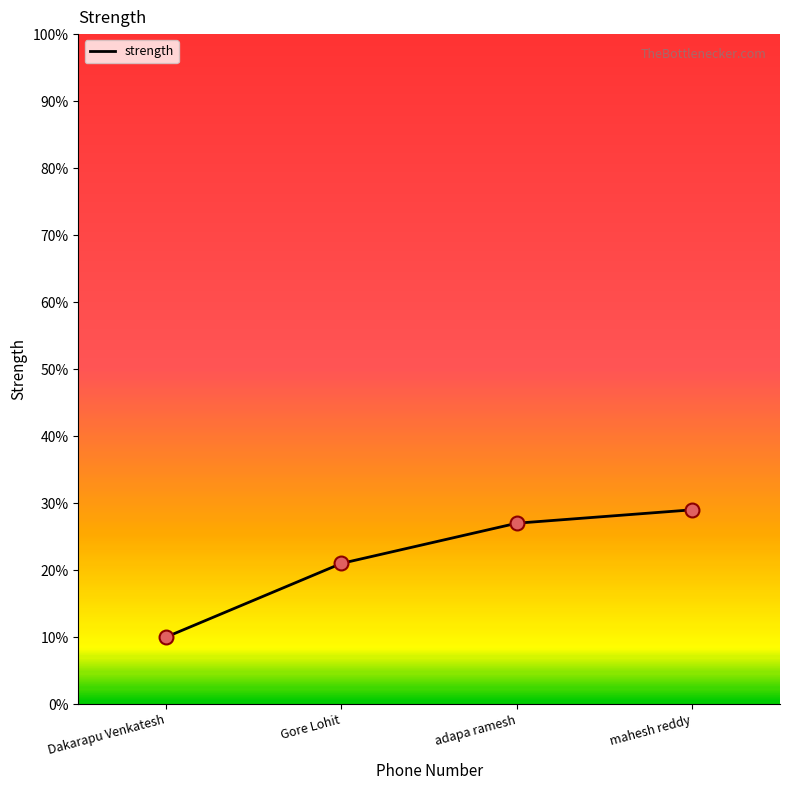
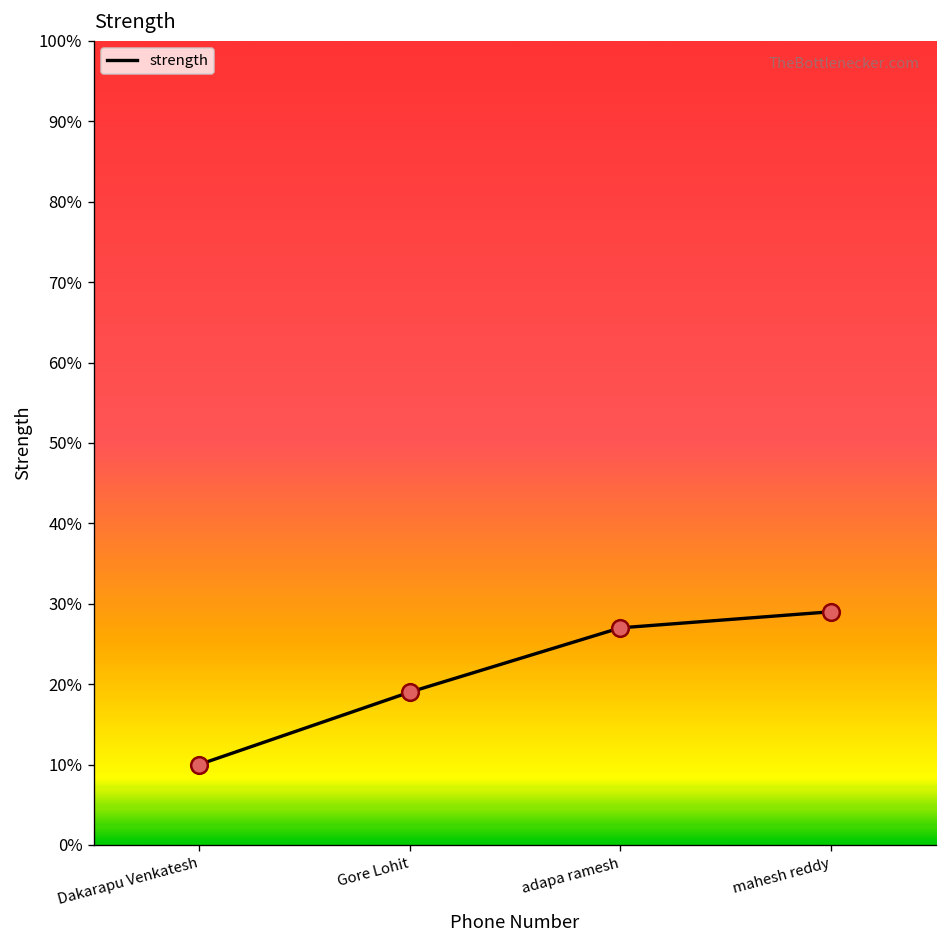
  {
    "Dakarapu Venkatesh": "10%",
-   "Gore Lohit": "21%",
+   "Gore Lohit": "19%",
    "adapa ramesh": "27%",
    "mahesh reddy": "29%"
  }
